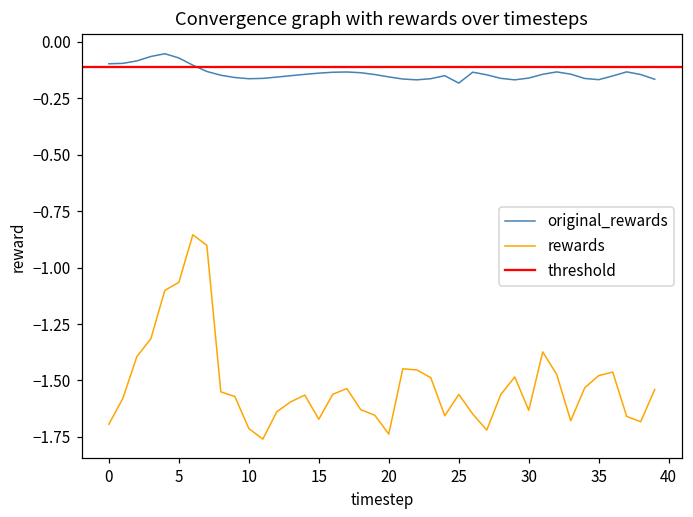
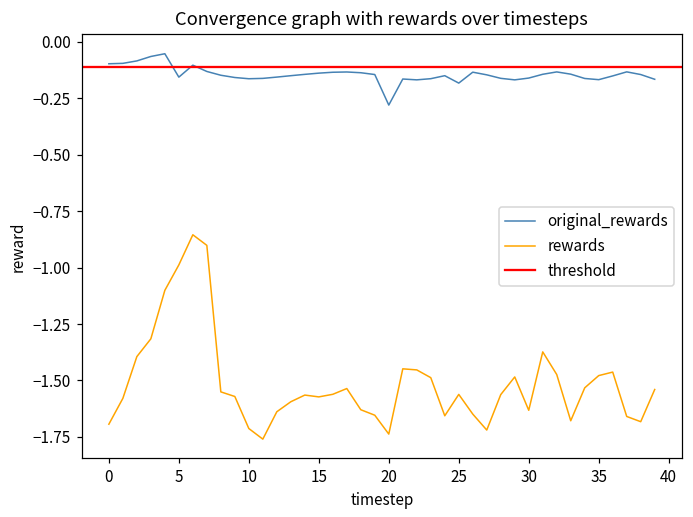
  {
    "original_rewards": {
      "0": -0.10,
-     "5": -0.07,
+     "5": -0.16,
      "10": -0.16,
      "15": -0.14,
-     "20": -0.16,
+     "20": -0.28,
      "25": -0.18,
      "30": -0.16,
      "35": -0.17
    },
    "rewards": {
      "0": -1.69,
-     "5": -1.07,
+     "5": -0.99,
      "10": -1.71,
-     "15": -1.67,
+     "15": -1.57,
      "20": -1.74,
      "25": -1.56,
      "30": -1.63,
      "35": -1.48
    }
  }
